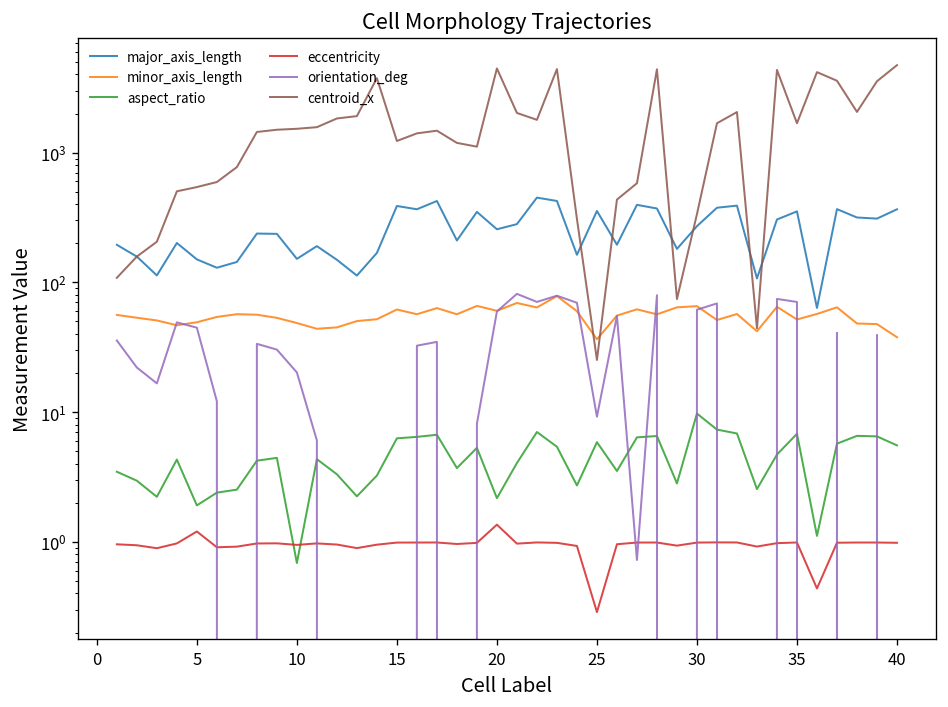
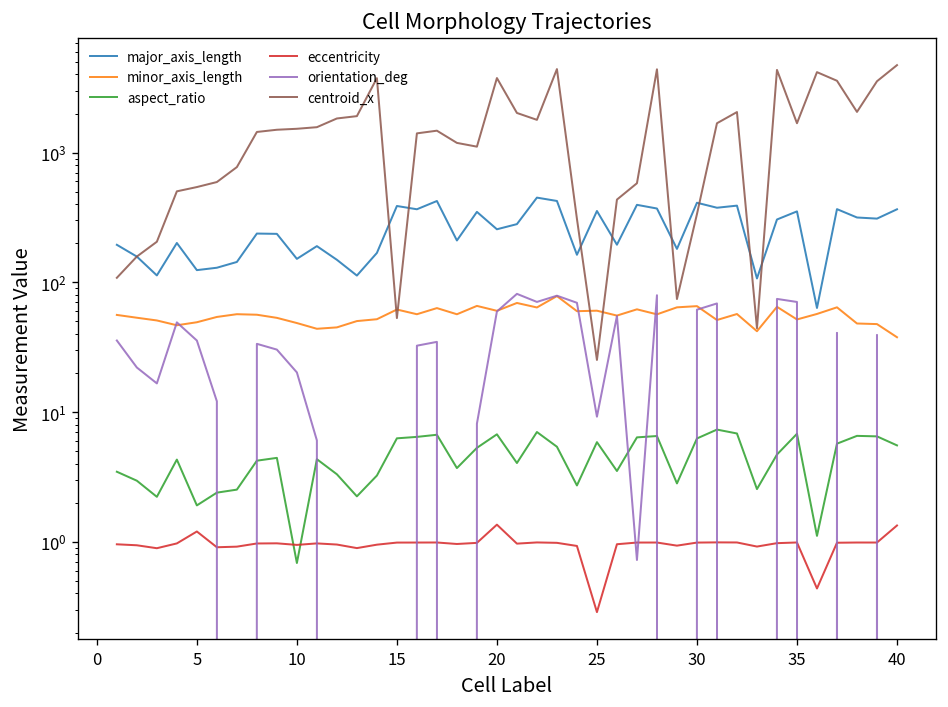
  {
    "major_axis_length": {
-     "5": 150,
+     "5": 120,
      "10": 150,
      "15": 390,
      "20": 260,
      "25": 350,
-     "30": 270,
+     "30": 410,
      "35": 350,
      "40": 370
    },
    "minor_axis_length": {
      "5": 50,
      "10": 50,
      "15": 60,
-     "25": 36,
+     "25": 60,
      "30": 70,
      "35": 50,
      "40": 38
    },
    "aspect_ratio": {
      "5": 1.9,
      "10": 0.7,
      "15": 6,
-     "20": 2.2,
+     "20": 7,
      "25": 6,
-     "30": 10,
+     "30": 6,
      "35": 7,
      "40": 6
    },
    "eccentricity": {
      "5": 1.2,
      "10": 0.9,
      "15": 1.0,
      "20": 1.4,
      "25": 0.3,
      "30": 1.0,
      "35": 1.0,
-     "40": 1.0
+     "40": 1.3
    },
    "orientation_deg": {
-     "5": 45,
+     "5": 36,
      "10": 20,
      "25": 9,
      "30": 60,
      "35": 70
    },
    "centroid_x": {
      "5": 500,
      "10": 1500,
-     "15": 1200,
-     "20": 4500,
+     "15": 50,
+     "20": 3800,
      "25": 25,
      "30": 340,
      "35": 1700,
      "40": 5000
    }
  }
